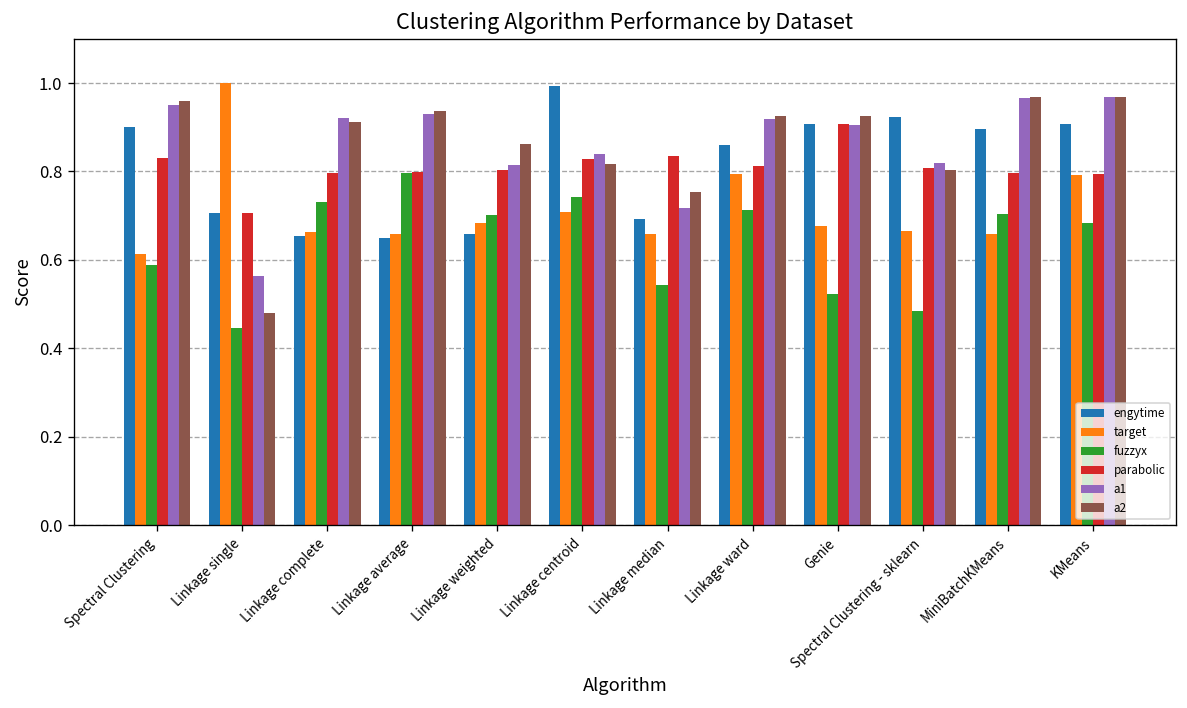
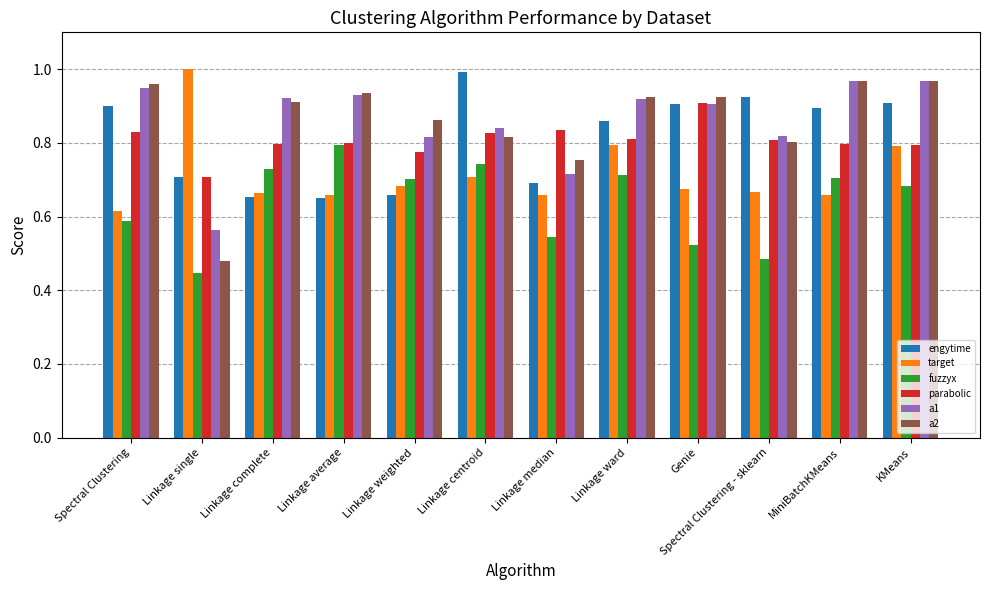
  {
    "engytime": {
      "Spectral Clustering": 0.90,
      "Linkage single": 0.71,
      "Linkage complete": 0.65,
      "Linkage average": 0.65,
      "Linkage weighted": 0.66,
      "Linkage centroid": 0.99,
      "Linkage median": 0.69,
      "Linkage ward": 0.86,
      "Genie": 0.91,
      "Spectral Clustering - sklearn": 0.92,
      "MiniBatchKMeans": 0.90,
      "KMeans": 0.91
    },
    "target": {
      "Spectral Clustering": 0.61,
      "Linkage single": 1.00,
      "Linkage complete": 0.66,
      "Linkage average": 0.66,
      "Linkage weighted": 0.68,
      "Linkage centroid": 0.71,
      "Linkage median": 0.66,
      "Linkage ward": 0.79,
      "Genie": 0.68,
      "Spectral Clustering - sklearn": 0.67,
      "MiniBatchKMeans": 0.66,
      "KMeans": 0.79
    },
    "fuzzyx": {
      "Spectral Clustering": 0.59,
      "Linkage single": 0.45,
      "Linkage complete": 0.73,
      "Linkage average": 0.80,
      "Linkage weighted": 0.70,
      "Linkage centroid": 0.74,
      "Linkage median": 0.54,
      "Linkage ward": 0.71,
      "Genie": 0.52,
      "Spectral Clustering - sklearn": 0.48,
      "MiniBatchKMeans": 0.70,
      "KMeans": 0.68
    },
    "parabolic": {
      "Spectral Clustering": 0.83,
      "Linkage single": 0.71,
      "Linkage complete": 0.80,
      "Linkage average": 0.80,
-     "Linkage weighted": 0.80,
+     "Linkage weighted": 0.78,
      "Linkage centroid": 0.83,
      "Linkage median": 0.83,
      "Linkage ward": 0.81,
      "Genie": 0.91,
      "Spectral Clustering - sklearn": 0.81,
      "MiniBatchKMeans": 0.80,
      "KMeans": 0.79
    },
    "a1": {
      "Spectral Clustering": 0.95,
      "Linkage single": 0.56,
      "Linkage complete": 0.92,
      "Linkage average": 0.93,
      "Linkage weighted": 0.82,
      "Linkage centroid": 0.84,
      "Linkage median": 0.72,
      "Linkage ward": 0.92,
      "Genie": 0.90,
      "Spectral Clustering - sklearn": 0.82,
      "MiniBatchKMeans": 0.97,
      "KMeans": 0.97
    },
    "a2": {
      "Spectral Clustering": 0.96,
      "Linkage single": 0.48,
      "Linkage complete": 0.91,
      "Linkage average": 0.94,
      "Linkage weighted": 0.86,
      "Linkage centroid": 0.82,
      "Linkage median": 0.75,
      "Linkage ward": 0.92,
      "Genie": 0.92,
      "Spectral Clustering - sklearn": 0.80,
      "MiniBatchKMeans": 0.97,
      "KMeans": 0.97
    }
  }
